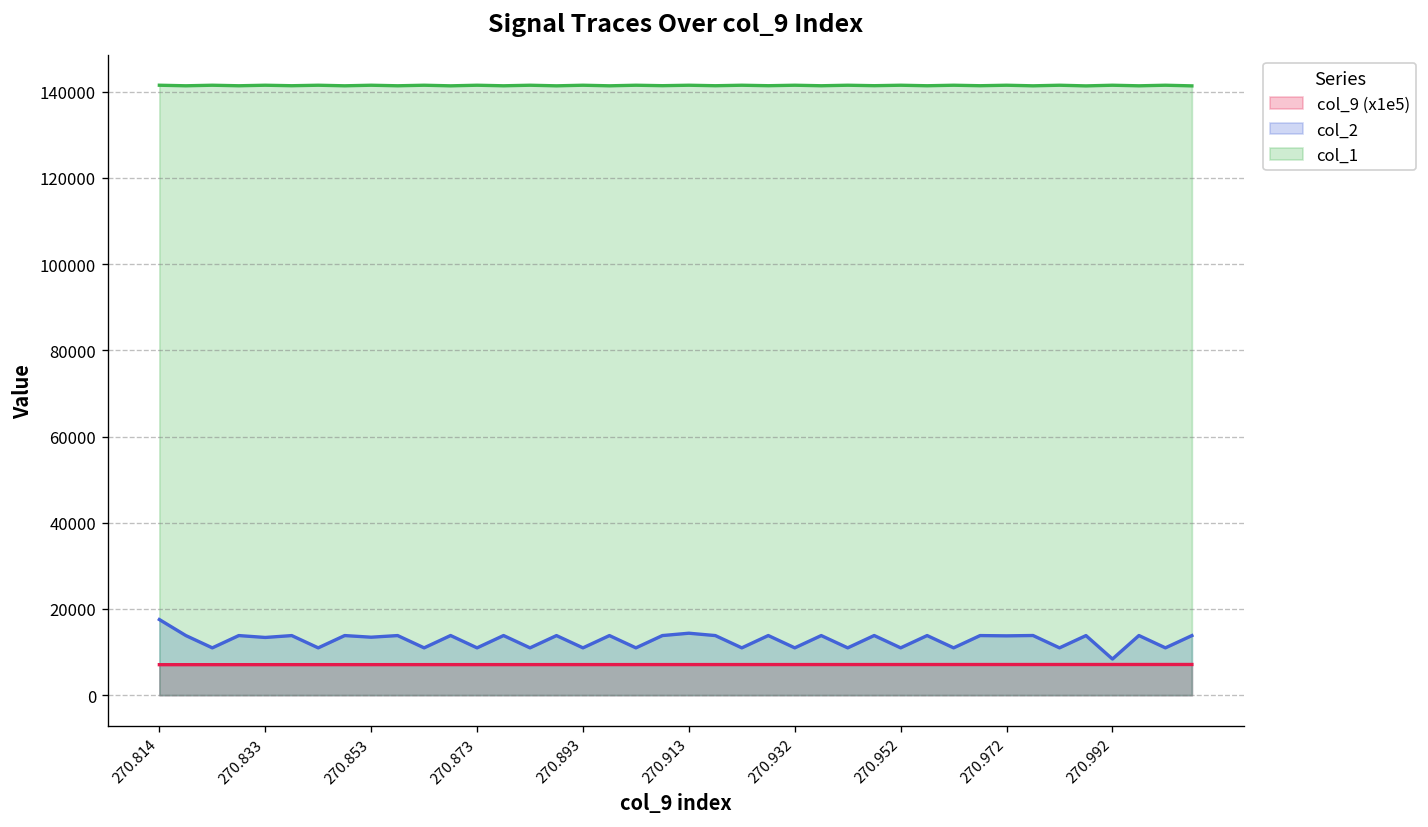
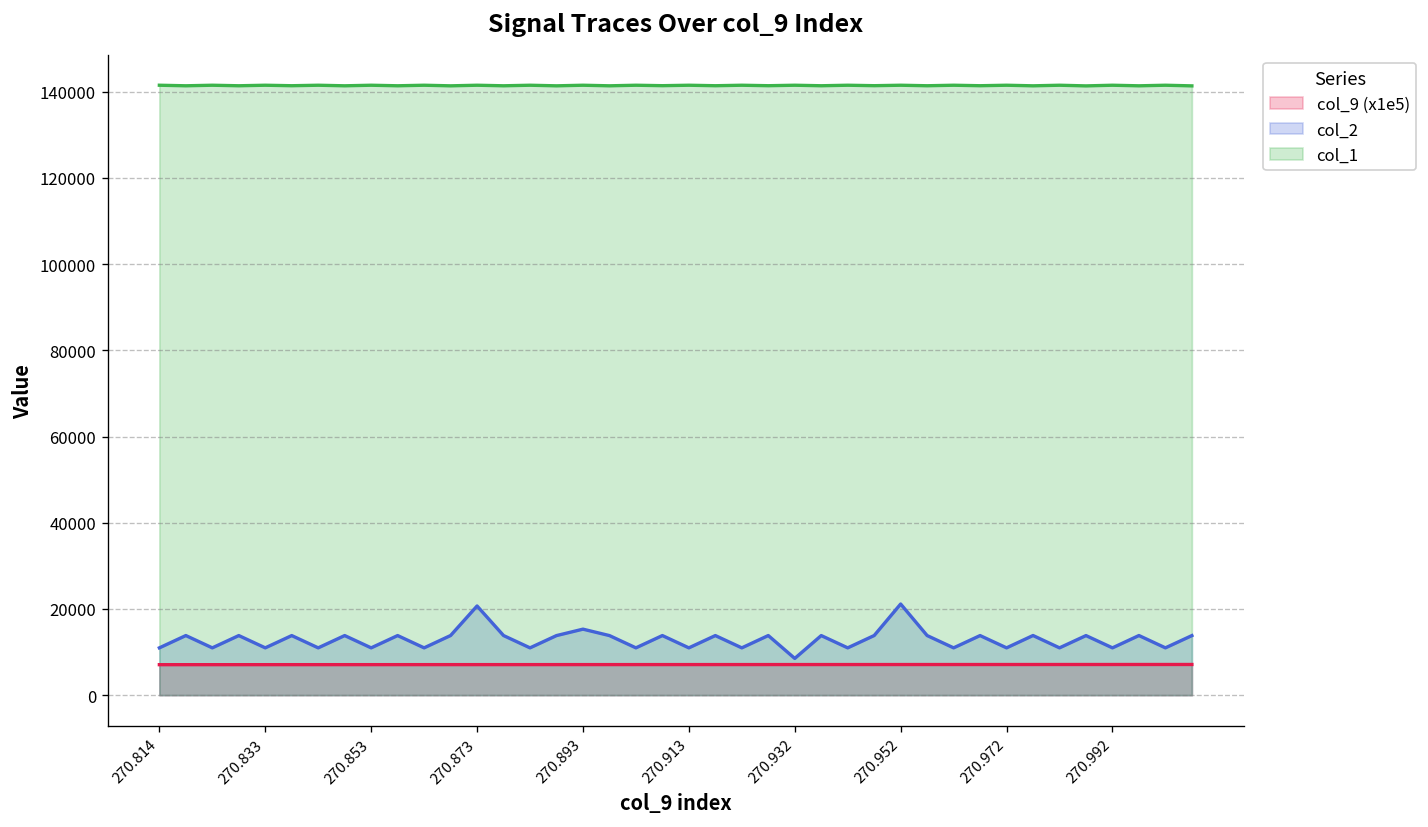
  {
    "col_9 (x1e5)": {
      "270.814": 7000,
      "270.833": 7000,
      "270.853": 7000,
      "270.873": 7000,
      "270.893": 7000,
      "270.913": 7000,
      "270.932": 7000,
      "270.952": 7000,
      "270.972": 7000,
      "270.992": 7000
    },
    "col_2": {
-     "270.814": 18000,
-     "270.833": 13000,
-     "270.853": 13000,
-     "270.873": 11000,
-     "270.893": 11000,
-     "270.913": 14000,
-     "270.932": 11000,
-     "270.952": 11000,
-     "270.972": 14000,
-     "270.992": 8000
+     "270.814": 11000,
+     "270.833": 11000,
+     "270.853": 11000,
+     "270.873": 21000,
+     "270.893": 15000,
+     "270.913": 11000,
+     "270.932": 9000,
+     "270.952": 21000,
+     "270.972": 11000,
+     "270.992": 11000
    },
    "col_1": {
      "270.814": 142000,
      "270.833": 142000,
      "270.853": 142000,
      "270.873": 142000,
      "270.893": 142000,
      "270.913": 142000,
      "270.932": 142000,
      "270.952": 142000,
      "270.972": 142000,
      "270.992": 142000
    }
  }
